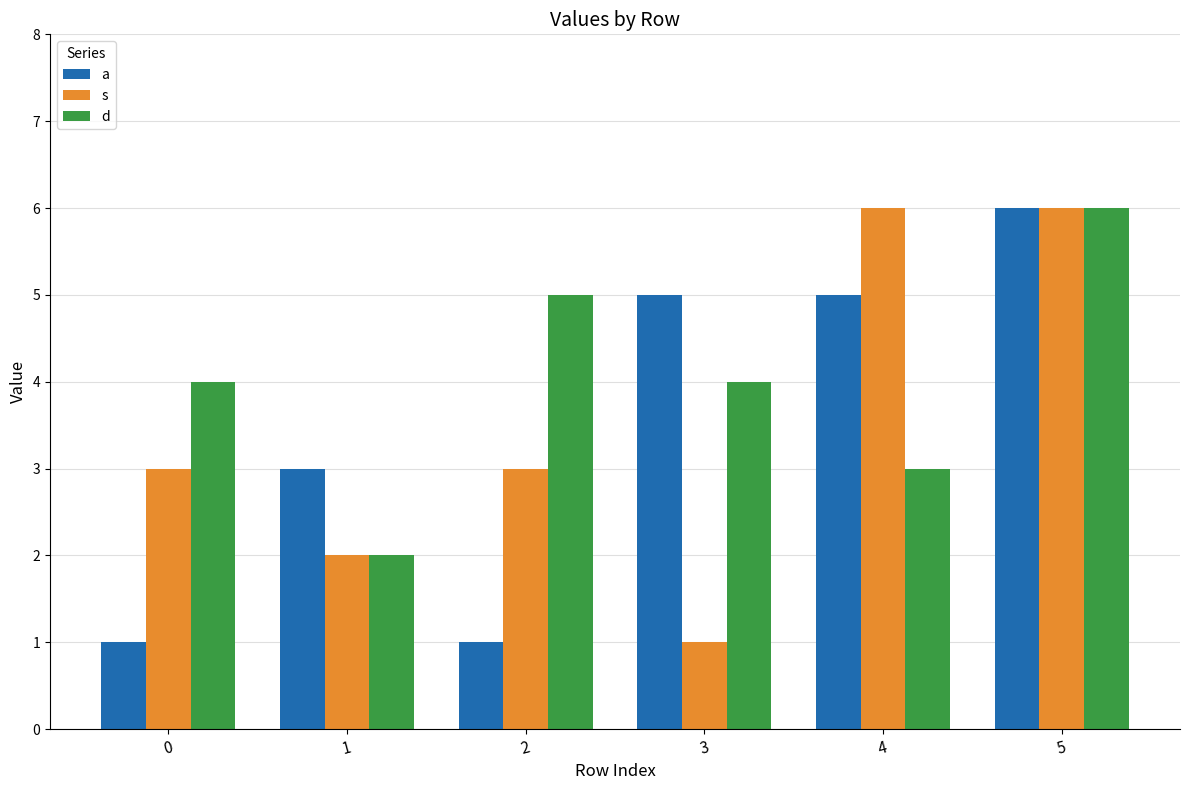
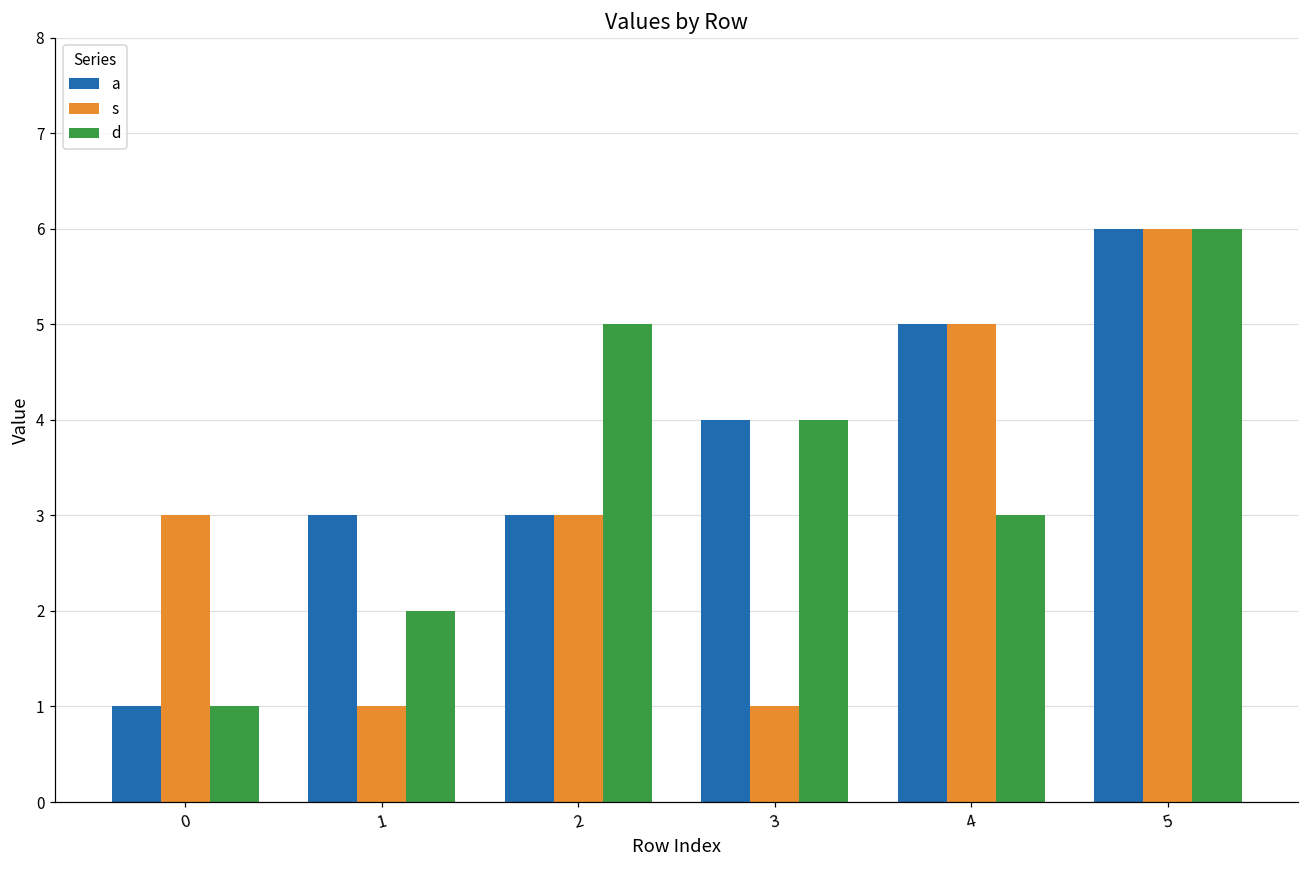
  {
    "a": {
      "0": 1,
      "1": 3,
-     "2": 1,
-     "3": 5,
+     "2": 3,
+     "3": 4,
      "4": 5,
      "5": 6
    },
    "s": {
      "0": 3,
-     "1": 2,
+     "1": 1,
      "2": 3,
      "3": 1,
-     "4": 6,
+     "4": 5,
      "5": 6
    },
    "d": {
-     "0": 4,
+     "0": 1,
      "1": 2,
      "2": 5,
      "3": 4,
      "4": 3,
      "5": 6
    }
  }
